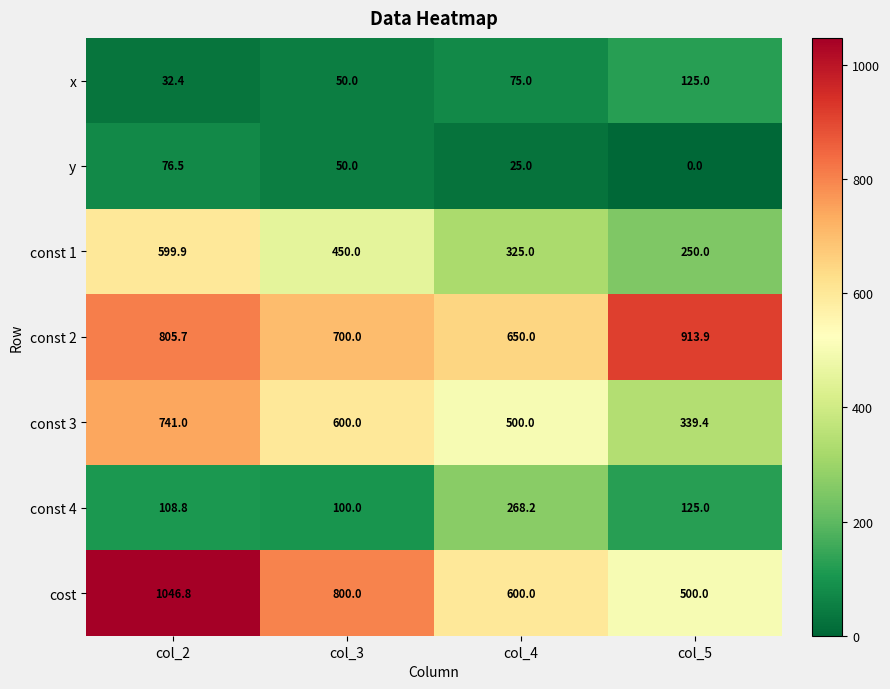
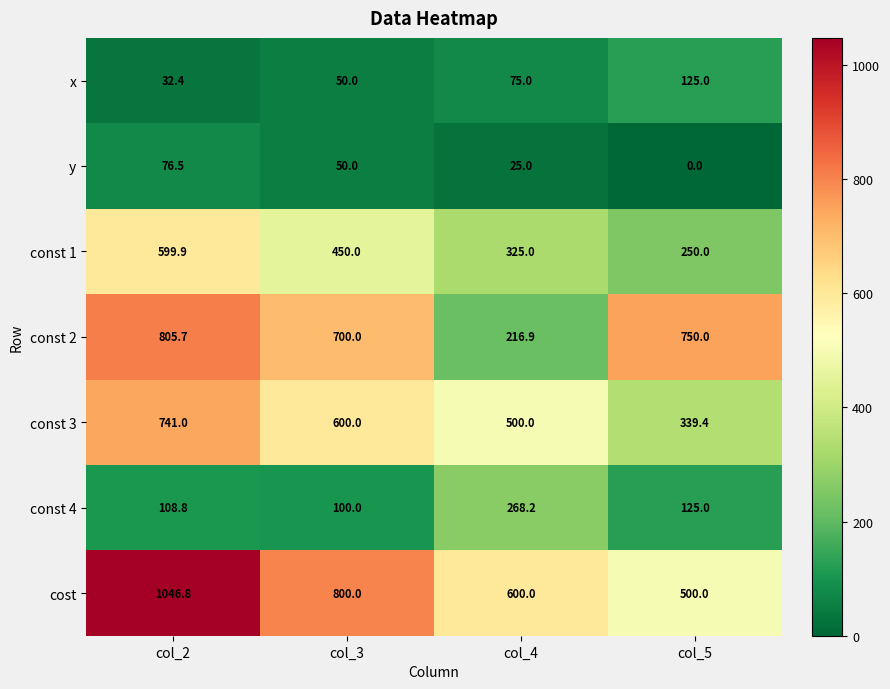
  {
    "x": {
      "col_2": 32.4,
      "col_3": 50.0,
      "col_4": 75.0,
      "col_5": 125.0
    },
    "y": {
      "col_2": 76.5,
      "col_3": 50.0,
      "col_4": 25.0,
      "col_5": 0.0
    },
    "const 1": {
      "col_2": 599.9,
      "col_3": 450.0,
      "col_4": 325.0,
      "col_5": 250.0
    },
    "const 2": {
      "col_2": 805.7,
      "col_3": 700.0,
-     "col_4": 650.0,
-     "col_5": 913.9
+     "col_4": 216.9,
+     "col_5": 750.0
    },
    "const 3": {
      "col_2": 741.0,
      "col_3": 600.0,
      "col_4": 500.0,
      "col_5": 339.4
    },
    "const 4": {
      "col_2": 108.8,
      "col_3": 100.0,
      "col_4": 268.2,
      "col_5": 125.0
    },
    "cost": {
      "col_2": 1046.8,
      "col_3": 800.0,
      "col_4": 600.0,
      "col_5": 500.0
    }
  }
